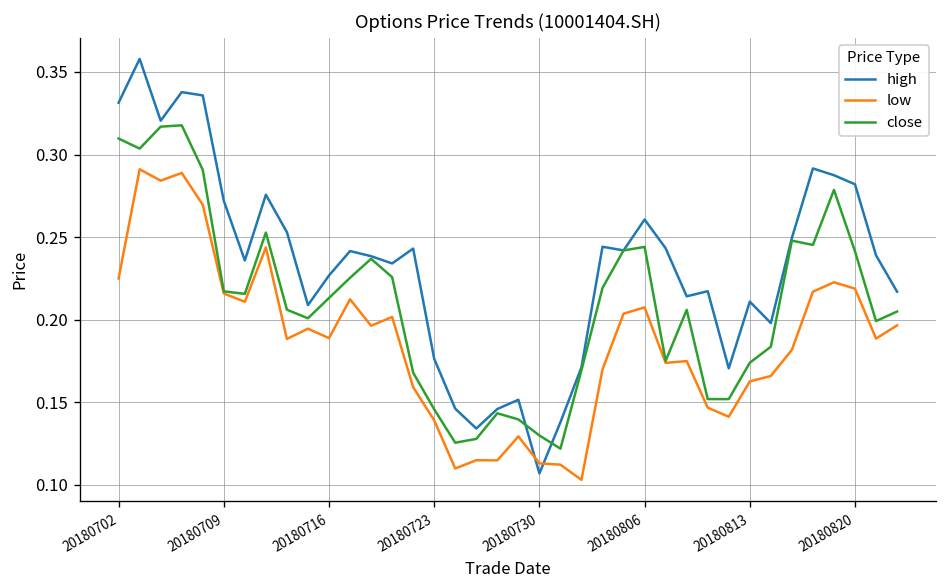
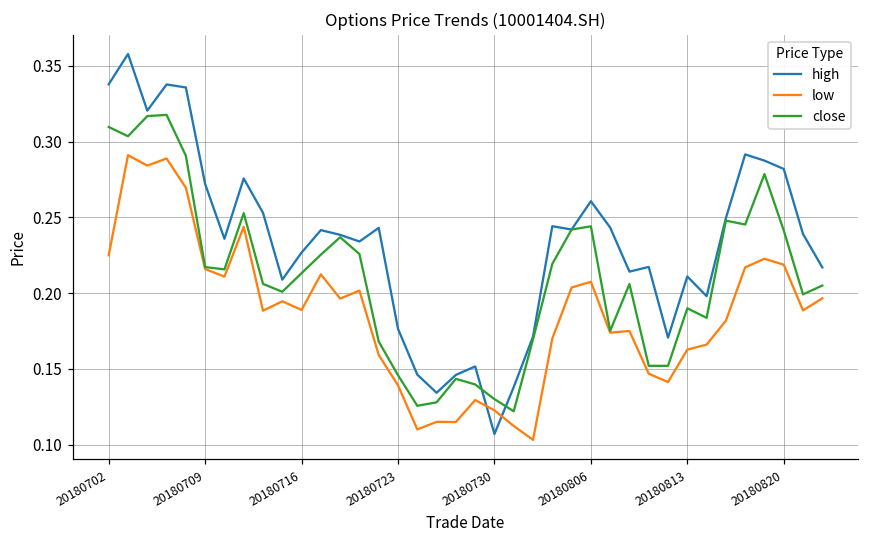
  {
    "high": {
-     "20180702": 0.331,
+     "20180702": 0.338,
      "20180709": 0.272,
      "20180716": 0.227,
      "20180723": 0.176,
      "20180730": 0.107,
      "20180806": 0.261,
      "20180813": 0.211,
      "20180820": 0.282
    },
    "low": {
      "20180702": 0.225,
      "20180716": 0.189,
      "20180723": 0.139,
-     "20180730": 0.113,
+     "20180730": 0.123,
      "20180806": 0.208,
      "20180813": 0.163,
      "20180820": 0.219
    },
    "close": {
      "20180702": 0.310,
      "20180716": 0.213,
      "20180723": 0.146,
      "20180730": 0.130,
      "20180806": 0.244,
-     "20180813": 0.174,
+     "20180813": 0.190,
      "20180820": 0.241
    }
  }
